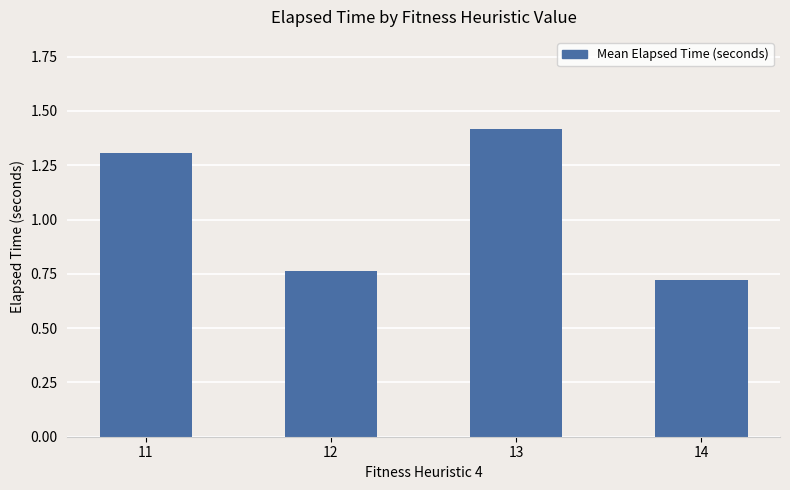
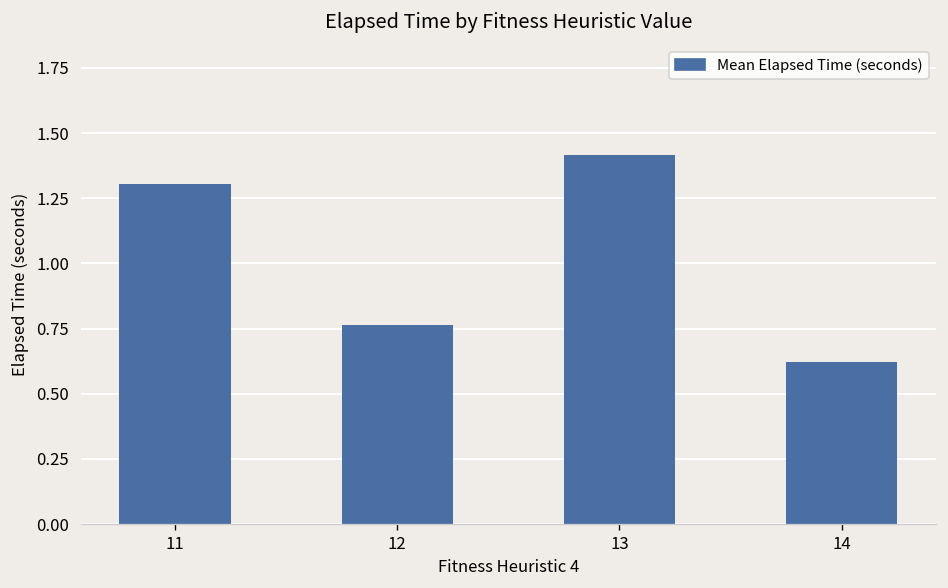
  {
    "11": 1.31,
    "12": 0.76,
    "13": 1.42,
-   "14": 0.72
+   "14": 0.62
  }
